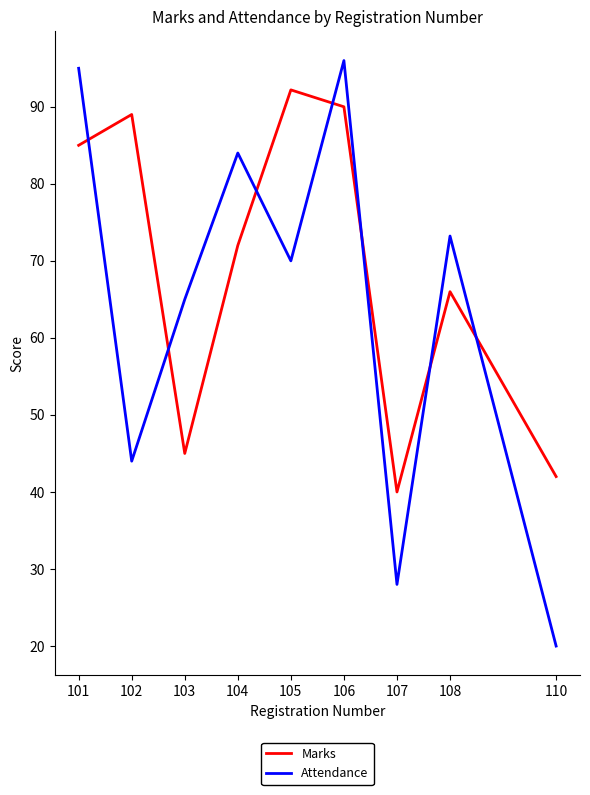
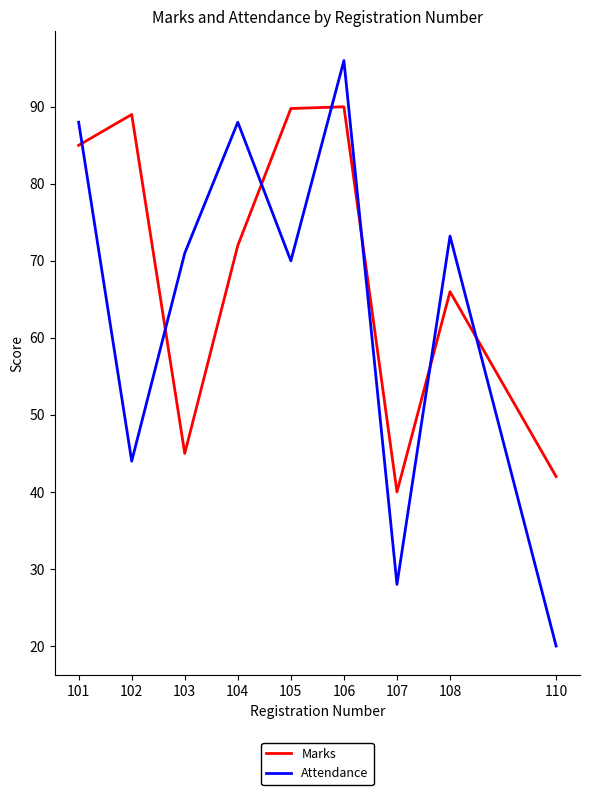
  {
    "Marks": {
      "101": 85,
      "102": 89,
      "103": 45,
      "104": 72,
-     "105": 92,
+     "105": 90,
      "106": 90,
      "107": 40,
      "108": 66,
      "110": 42
    },
    "Attendance": {
-     "101": 95,
+     "101": 88,
      "102": 44,
-     "103": 65,
-     "104": 84,
+     "103": 71,
+     "104": 88,
      "105": 70,
      "106": 96,
      "107": 28,
      "108": 73,
      "110": 20
    }
  }
